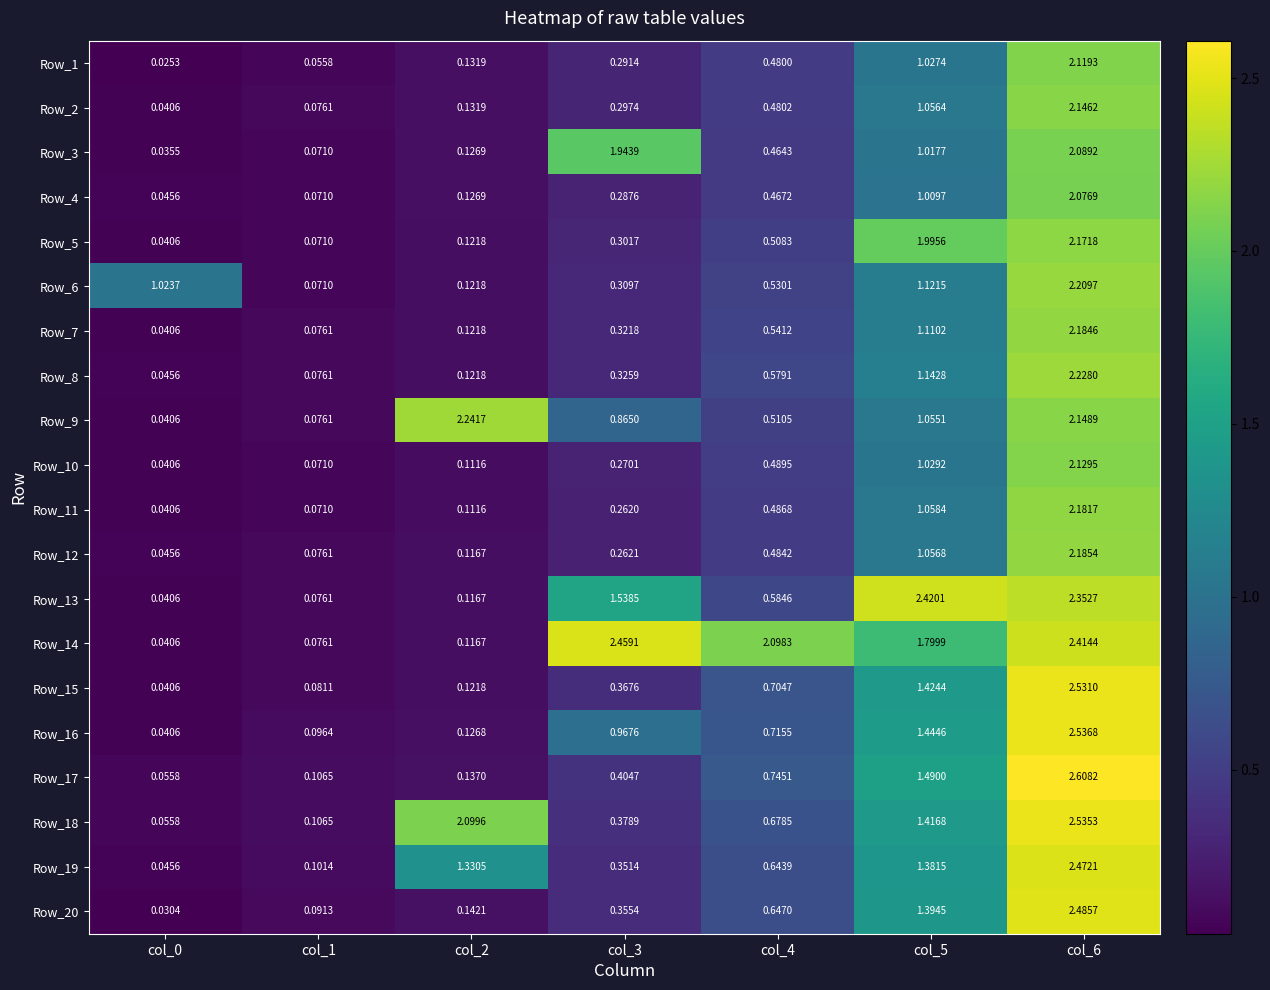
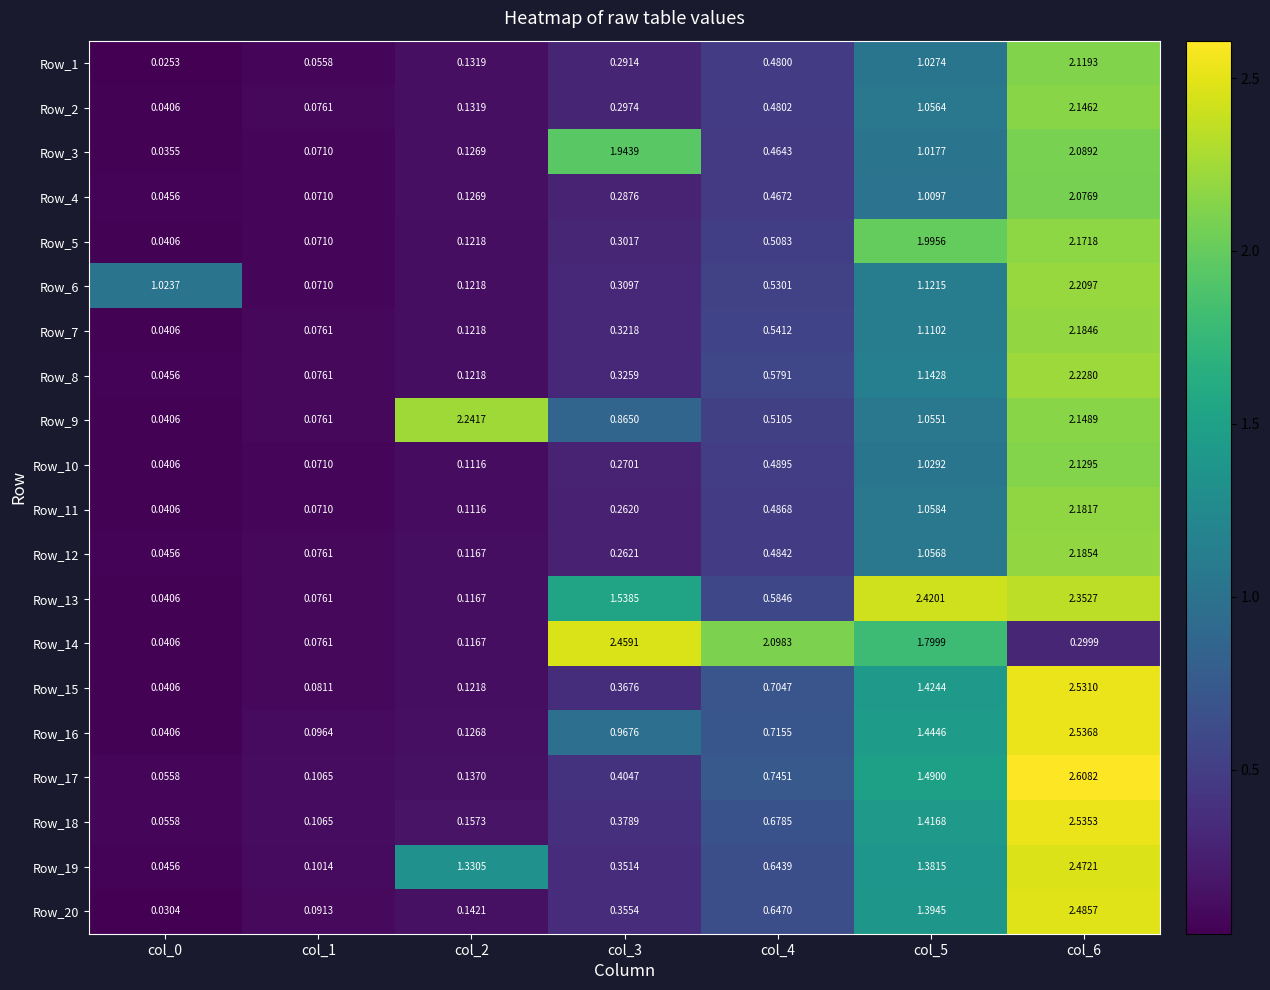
  {
    "Row_1": {
      "col_0": 0.0253,
      "col_1": 0.0558,
      "col_2": 0.1319,
      "col_3": 0.2914,
      "col_4": 0.4800,
      "col_5": 1.0274,
      "col_6": 2.1193
    },
    "Row_2": {
      "col_0": 0.0406,
      "col_1": 0.0761,
      "col_2": 0.1319,
      "col_3": 0.2974,
      "col_4": 0.4802,
      "col_5": 1.0564,
      "col_6": 2.1462
    },
    "Row_3": {
      "col_0": 0.0355,
      "col_1": 0.0710,
      "col_2": 0.1269,
      "col_3": 1.9439,
      "col_4": 0.4643,
      "col_5": 1.0177,
      "col_6": 2.0892
    },
    "Row_4": {
      "col_0": 0.0456,
      "col_1": 0.0710,
      "col_2": 0.1269,
      "col_3": 0.2876,
      "col_4": 0.4672,
      "col_5": 1.0097,
      "col_6": 2.0769
    },
    "Row_5": {
      "col_0": 0.0406,
      "col_1": 0.0710,
      "col_2": 0.1218,
      "col_3": 0.3017,
      "col_4": 0.5083,
      "col_5": 1.9956,
      "col_6": 2.1718
    },
    "Row_6": {
      "col_0": 1.0237,
      "col_1": 0.0710,
      "col_2": 0.1218,
      "col_3": 0.3097,
      "col_4": 0.5301,
      "col_5": 1.1215,
      "col_6": 2.2097
    },
    "Row_7": {
      "col_0": 0.0406,
      "col_1": 0.0761,
      "col_2": 0.1218,
      "col_3": 0.3218,
      "col_4": 0.5412,
      "col_5": 1.1102,
      "col_6": 2.1846
    },
    "Row_8": {
      "col_0": 0.0456,
      "col_1": 0.0761,
      "col_2": 0.1218,
      "col_3": 0.3259,
      "col_4": 0.5791,
      "col_5": 1.1428,
      "col_6": 2.2280
    },
    "Row_9": {
      "col_0": 0.0406,
      "col_1": 0.0761,
      "col_2": 2.2417,
      "col_3": 0.8650,
      "col_4": 0.5105,
      "col_5": 1.0551,
      "col_6": 2.1489
    },
    "Row_10": {
      "col_0": 0.0406,
      "col_1": 0.0710,
      "col_2": 0.1116,
      "col_3": 0.2701,
      "col_4": 0.4895,
      "col_5": 1.0292,
      "col_6": 2.1295
    },
    "Row_11": {
      "col_0": 0.0406,
      "col_1": 0.0710,
      "col_2": 0.1116,
      "col_3": 0.2620,
      "col_4": 0.4868,
      "col_5": 1.0584,
      "col_6": 2.1817
    },
    "Row_12": {
      "col_0": 0.0456,
      "col_1": 0.0761,
      "col_2": 0.1167,
      "col_3": 0.2621,
      "col_4": 0.4842,
      "col_5": 1.0568,
      "col_6": 2.1854
    },
    "Row_13": {
      "col_0": 0.0406,
      "col_1": 0.0761,
      "col_2": 0.1167,
      "col_3": 1.5385,
      "col_4": 0.5846,
      "col_5": 2.4201,
      "col_6": 2.3527
    },
    "Row_14": {
      "col_0": 0.0406,
      "col_1": 0.0761,
      "col_2": 0.1167,
      "col_3": 2.4591,
      "col_4": 2.0983,
      "col_5": 1.7999,
-     "col_6": 2.4144
+     "col_6": 0.2999
    },
    "Row_15": {
      "col_0": 0.0406,
      "col_1": 0.0811,
      "col_2": 0.1218,
      "col_3": 0.3676,
      "col_4": 0.7047,
      "col_5": 1.4244,
      "col_6": 2.5310
    },
    "Row_16": {
      "col_0": 0.0406,
      "col_1": 0.0964,
      "col_2": 0.1268,
      "col_3": 0.9676,
      "col_4": 0.7155,
      "col_5": 1.4446,
      "col_6": 2.5368
    },
    "Row_17": {
      "col_0": 0.0558,
      "col_1": 0.1065,
      "col_2": 0.1370,
      "col_3": 0.4047,
      "col_4": 0.7451,
      "col_5": 1.4900,
      "col_6": 2.6082
    },
    "Row_18": {
      "col_0": 0.0558,
      "col_1": 0.1065,
-     "col_2": 2.0996,
+     "col_2": 0.1573,
      "col_3": 0.3789,
      "col_4": 0.6785,
      "col_5": 1.4168,
      "col_6": 2.5353
    },
    "Row_19": {
      "col_0": 0.0456,
      "col_1": 0.1014,
      "col_2": 1.3305,
      "col_3": 0.3514,
      "col_4": 0.6439,
      "col_5": 1.3815,
      "col_6": 2.4721
    },
    "Row_20": {
      "col_0": 0.0304,
      "col_1": 0.0913,
      "col_2": 0.1421,
      "col_3": 0.3554,
      "col_4": 0.6470,
      "col_5": 1.3945,
      "col_6": 2.4857
    }
  }
